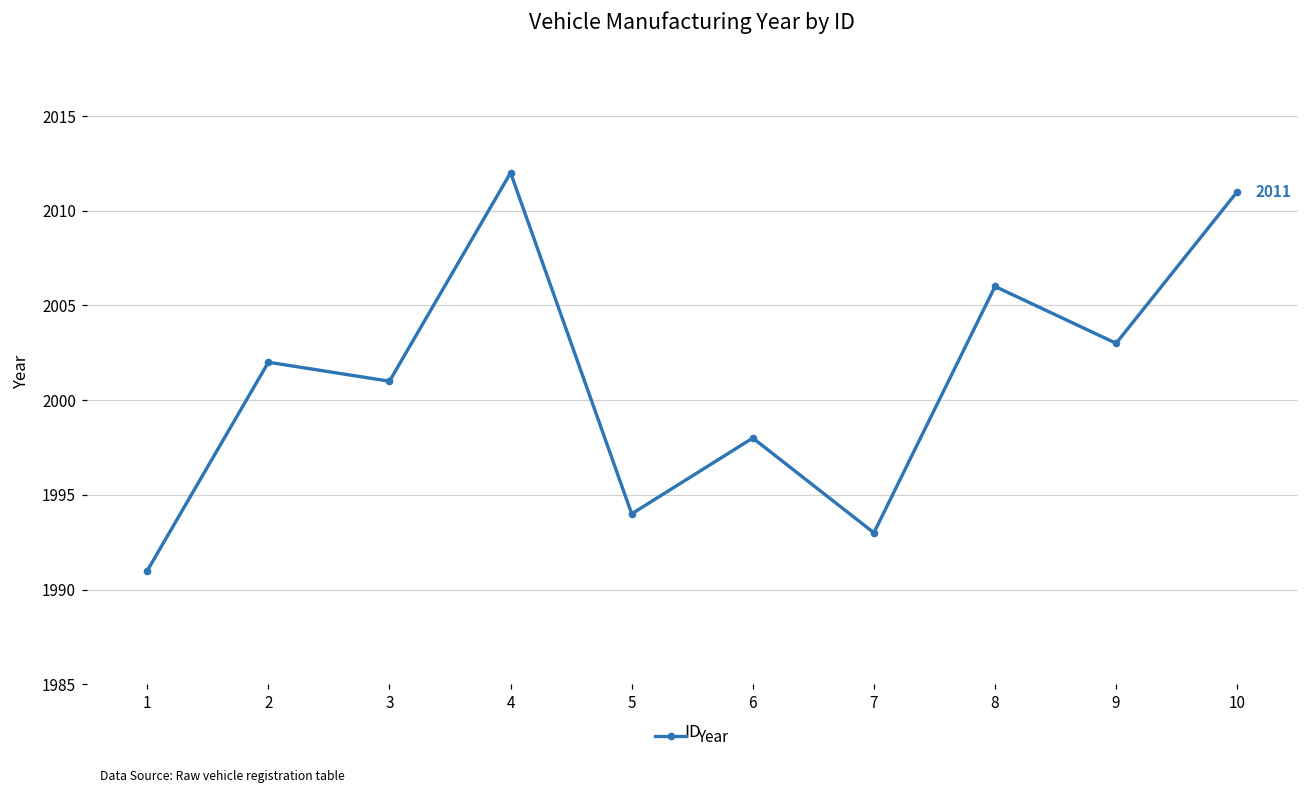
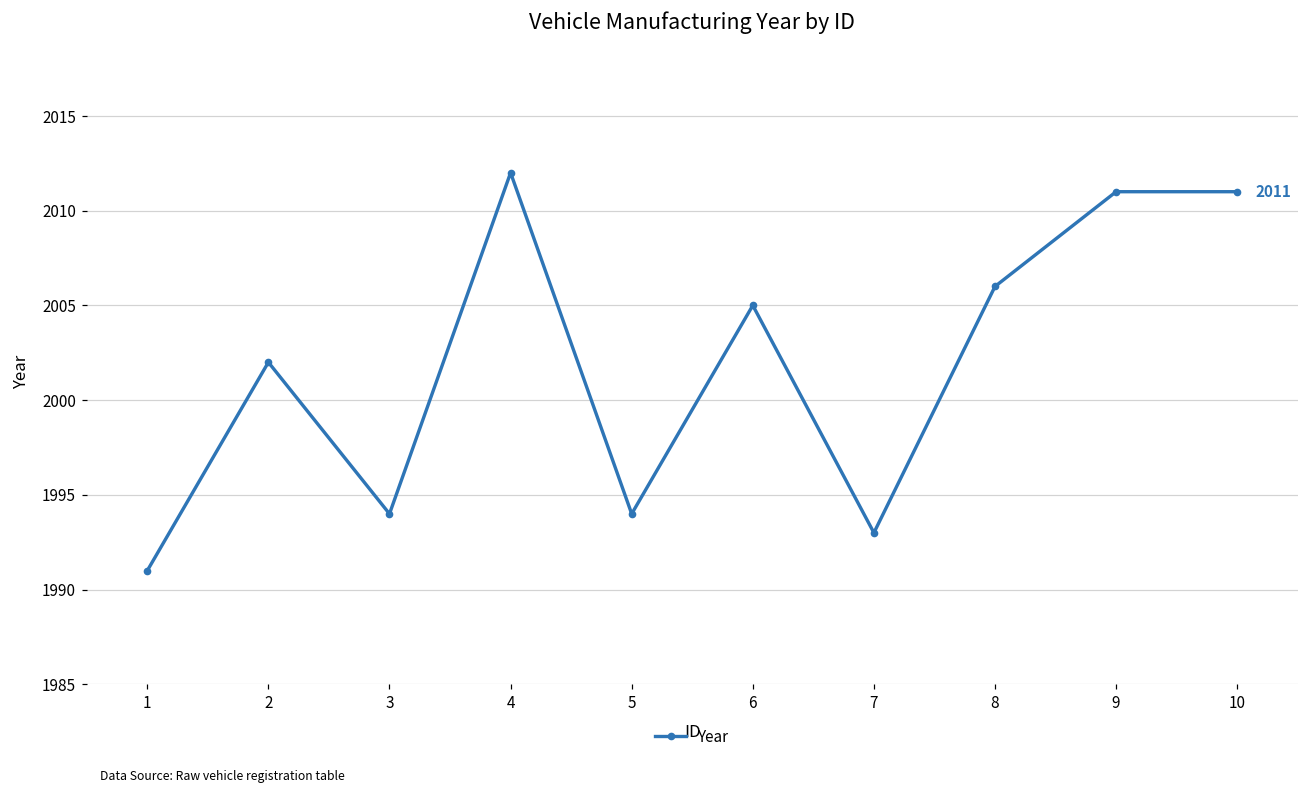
  {
    "1": 1991,
    "2": 2002,
-   "3": 2001,
+   "3": 1994,
    "4": 2012,
    "5": 1994,
-   "6": 1998,
+   "6": 2005,
    "7": 1993,
    "8": 2006,
-   "9": 2003
+   "9": 2011
  }
